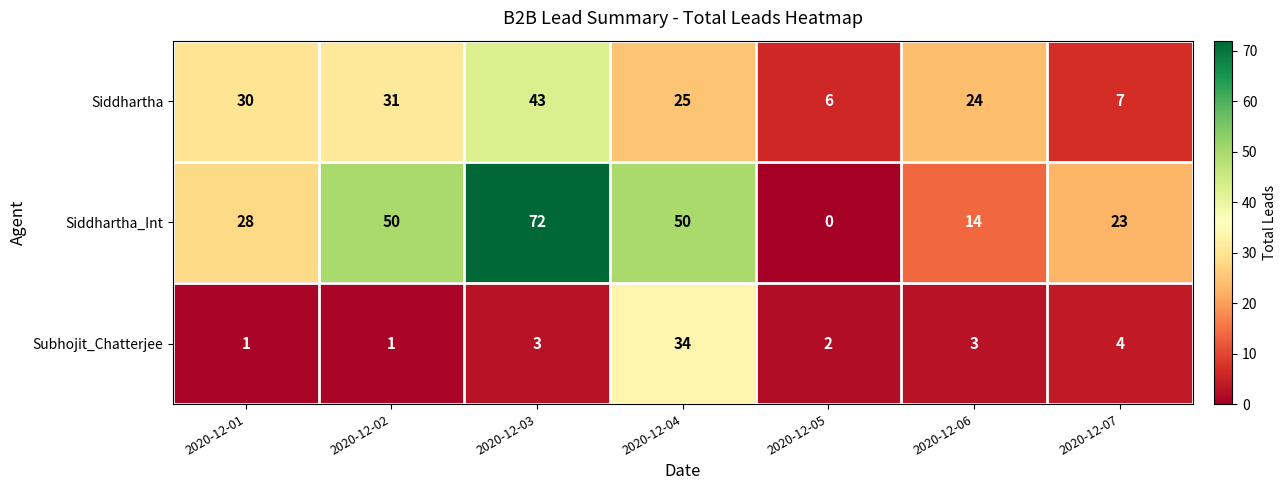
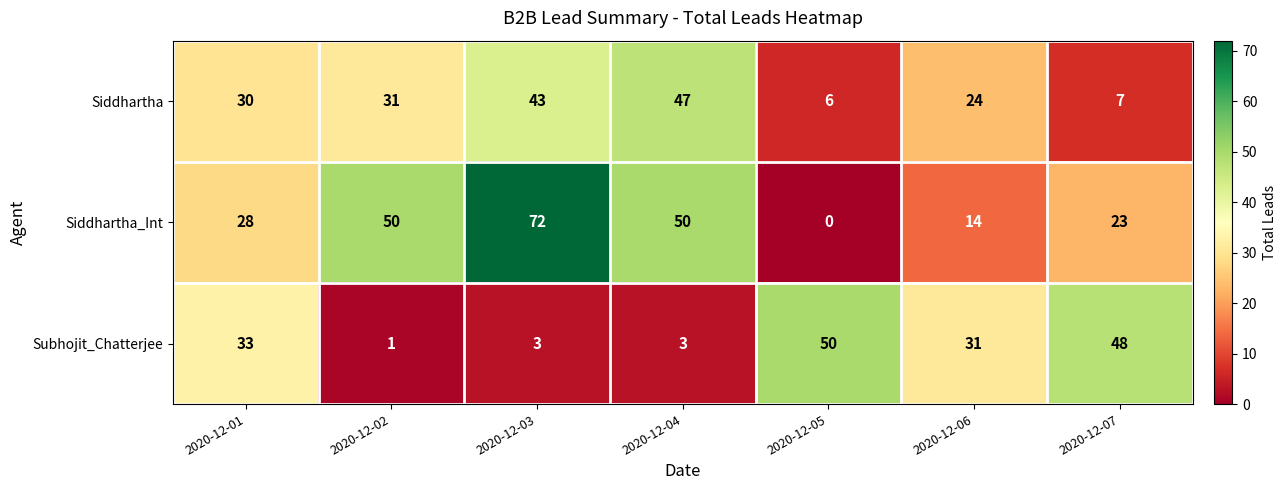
  {
    "Siddhartha": {
      "2020-12-01": 30,
      "2020-12-02": 31,
      "2020-12-03": 43,
-     "2020-12-04": 25,
+     "2020-12-04": 47,
      "2020-12-05": 6,
      "2020-12-06": 24,
      "2020-12-07": 7
    },
    "Siddhartha_Int": {
      "2020-12-01": 28,
      "2020-12-02": 50,
      "2020-12-03": 72,
      "2020-12-04": 50,
      "2020-12-05": 0,
      "2020-12-06": 14,
      "2020-12-07": 23
    },
    "Subhojit_Chatterjee": {
-     "2020-12-01": 1,
+     "2020-12-01": 33,
      "2020-12-02": 1,
      "2020-12-03": 3,
-     "2020-12-04": 34,
-     "2020-12-05": 2,
-     "2020-12-06": 3,
-     "2020-12-07": 4
+     "2020-12-04": 3,
+     "2020-12-05": 50,
+     "2020-12-06": 31,
+     "2020-12-07": 48
    }
  }
